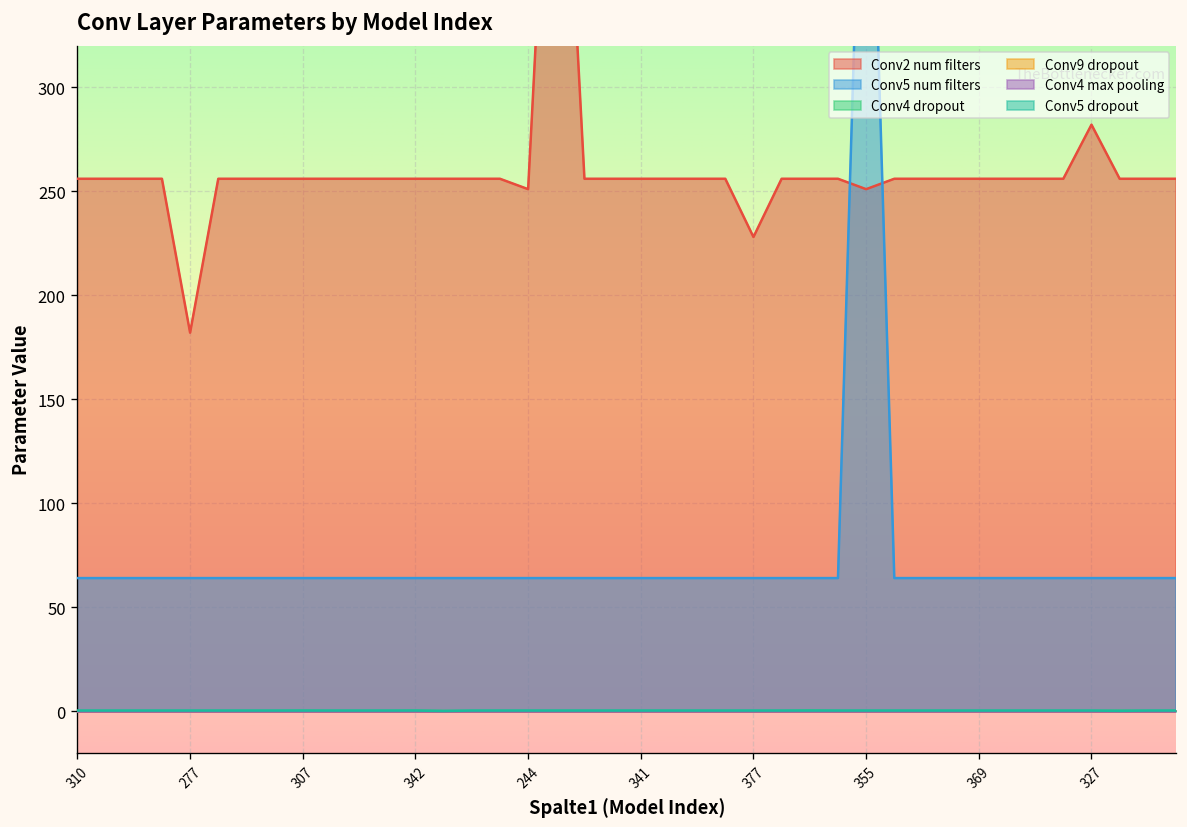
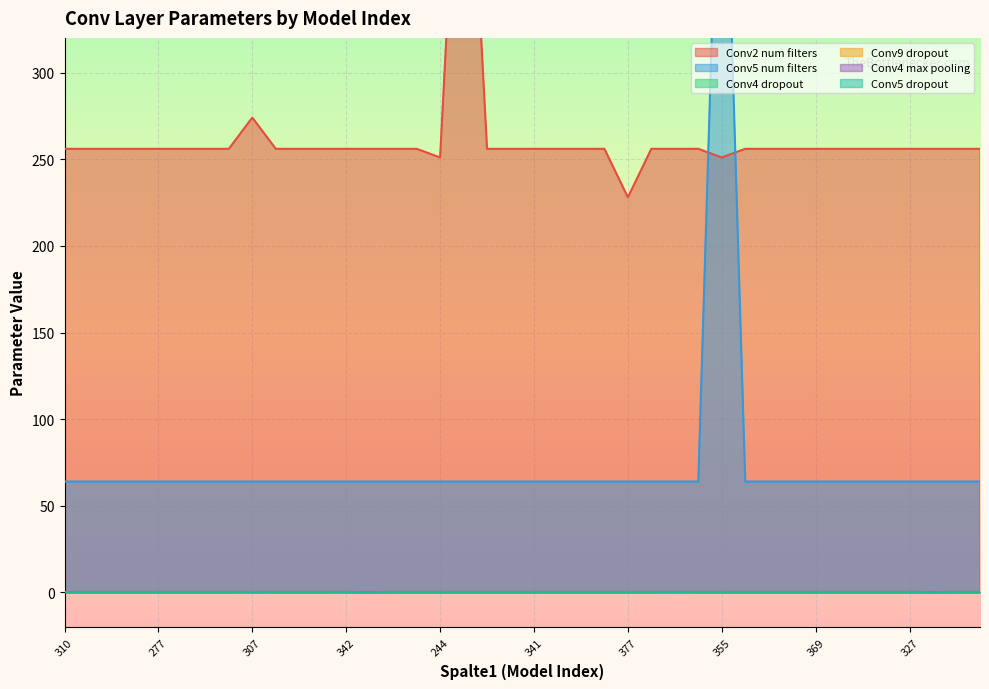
  {
    "Conv2 num filters": {
      "310": 256,
-     "277": 182,
-     "307": 256,
+     "277": 256,
+     "307": 274,
      "342": 256,
      "244": 251,
      "341": 256,
      "377": 228,
      "355": 251,
      "369": 256,
-     "327": 282
+     "327": 256
    }
  }
